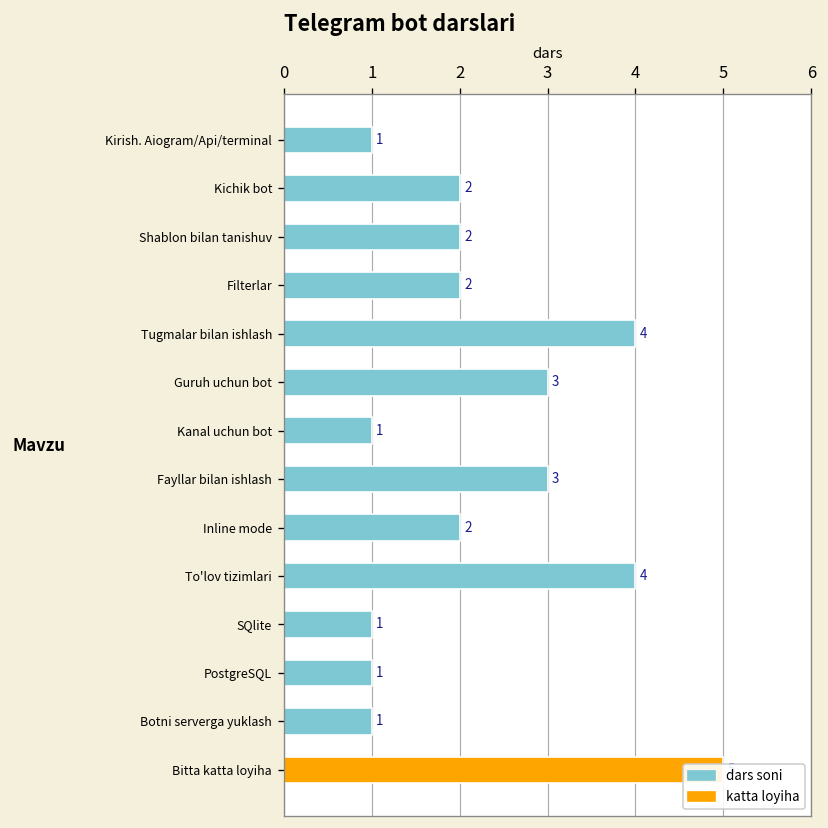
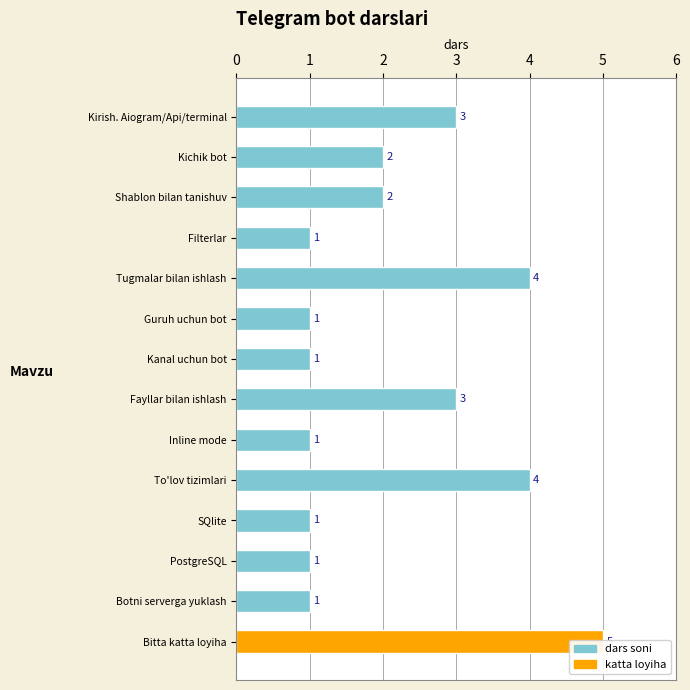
  {
-   "Kirish. Aiogram/Api/terminal": 1,
+   "Kirish. Aiogram/Api/terminal": 3,
    "Kichik bot": 2,
    "Shablon bilan tanishuv": 2,
-   "Filterlar": 2,
+   "Filterlar": 1,
    "Tugmalar bilan ishlash": 4,
-   "Guruh uchun bot": 3,
+   "Guruh uchun bot": 1,
    "Kanal uchun bot": 1,
    "Fayllar bilan ishlash": 3,
-   "Inline mode": 2,
+   "Inline mode": 1,
    "To'lov tizimlari": 4,
    "SQlite": 1,
    "PostgreSQL": 1,
    "Botni serverga yuklash": 1
  }
